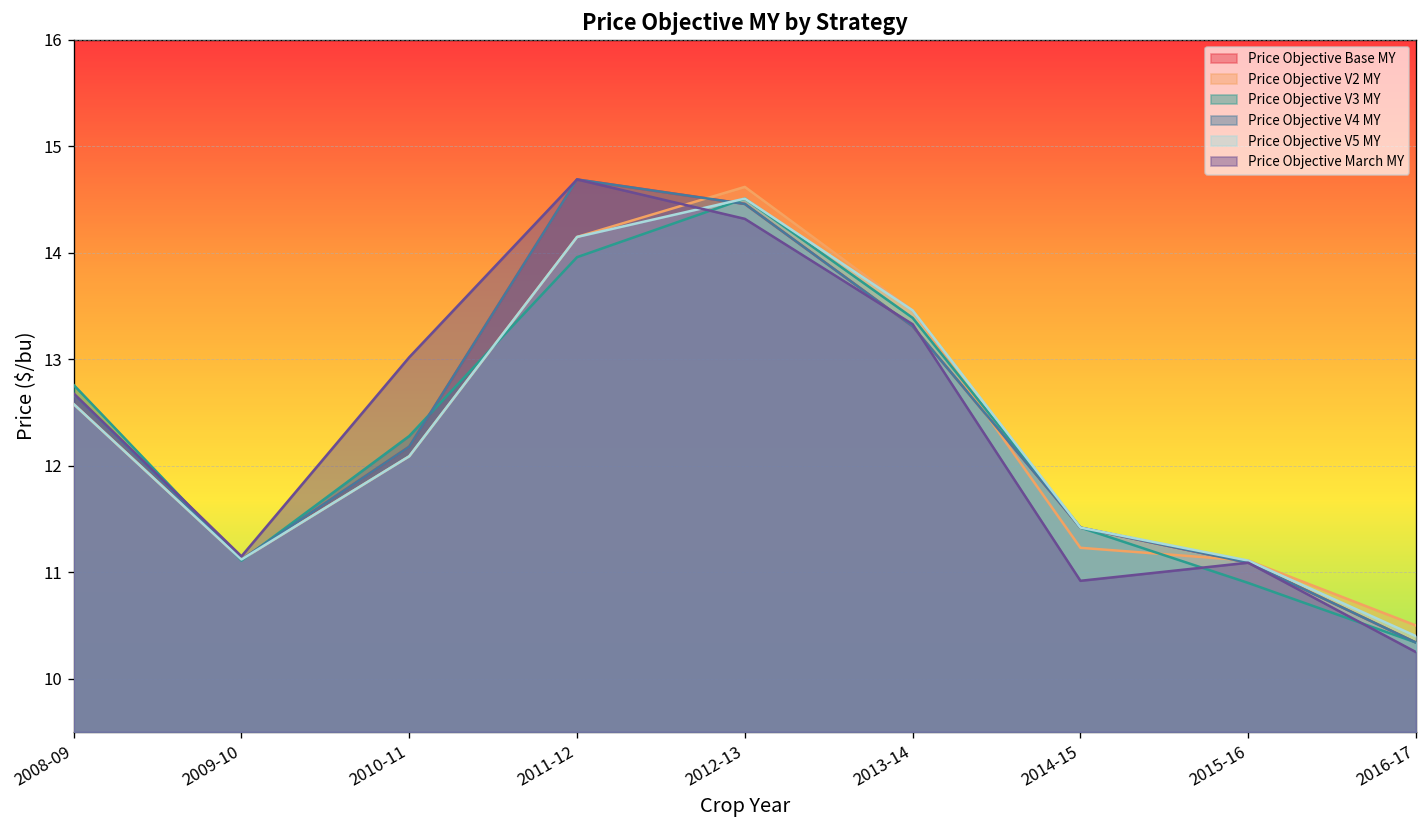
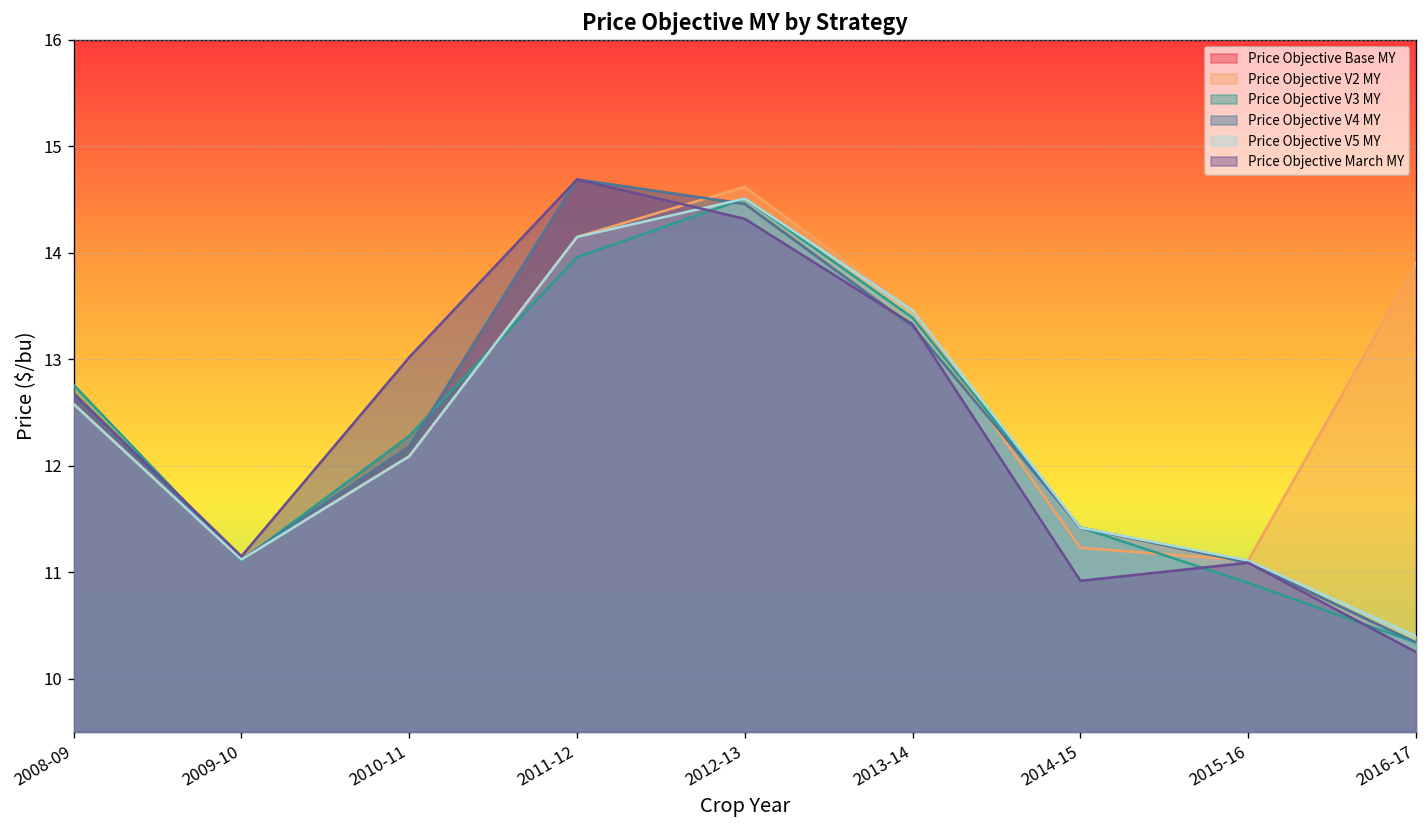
  {
    "Price Objective V2 MY": {
      "2012-13": 14.6,
      "2014-15": 11.2,
-     "2016-17": 10.5
+     "2016-17": 13.9
    },
    "Price Objective V5 MY": {
      "2016-17": 10.4
    }
  }
